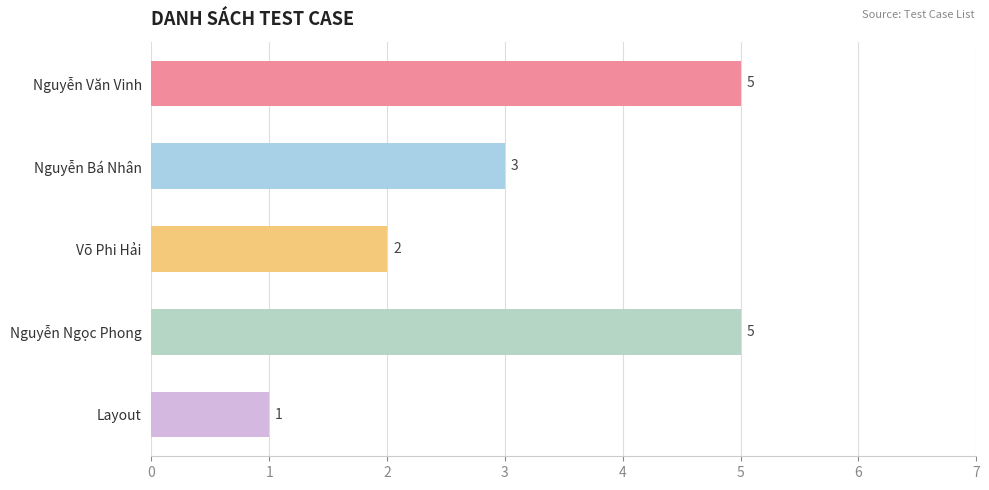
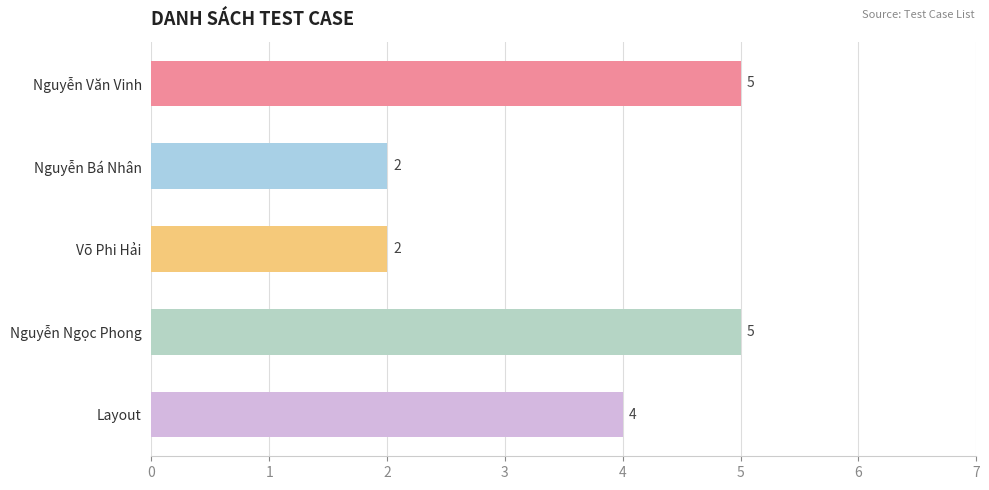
  {
    "Nguyễn Văn Vinh": 5,
-   "Nguyễn Bá Nhân": 3,
+   "Nguyễn Bá Nhân": 2,
    "Võ Phi Hải": 2,
    "Nguyễn Ngọc Phong": 5,
-   "Layout": 1
+   "Layout": 4
  }
